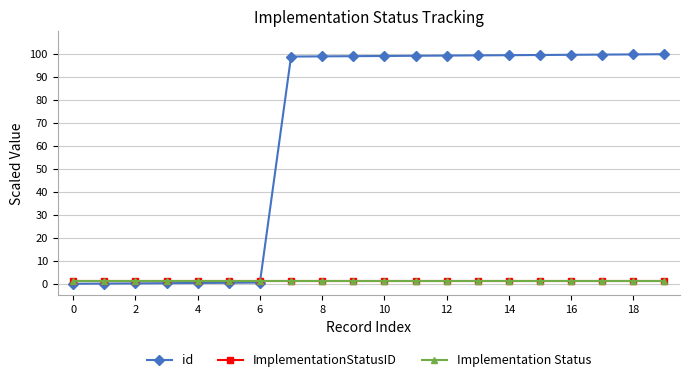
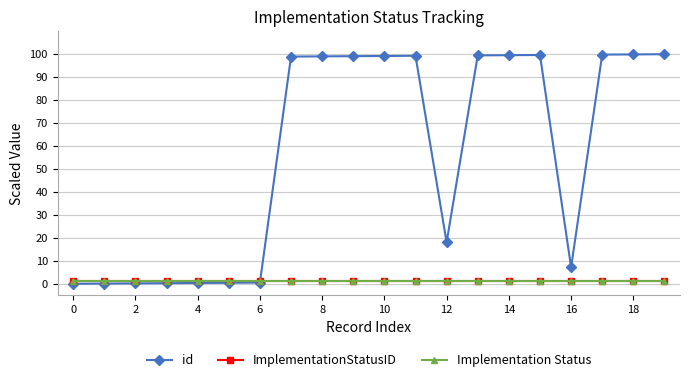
  {
    "id": {
      "8": 99,
      "10": 99,
-     "12": 99,
+     "12": 18,
      "14": 100,
-     "16": 100,
+     "16": 7,
      "18": 100
    },
    "Implementation Status": {
      "8": 1,
      "10": 1,
      "12": 1,
      "14": 1,
      "16": 1,
      "18": 1
    }
  }
